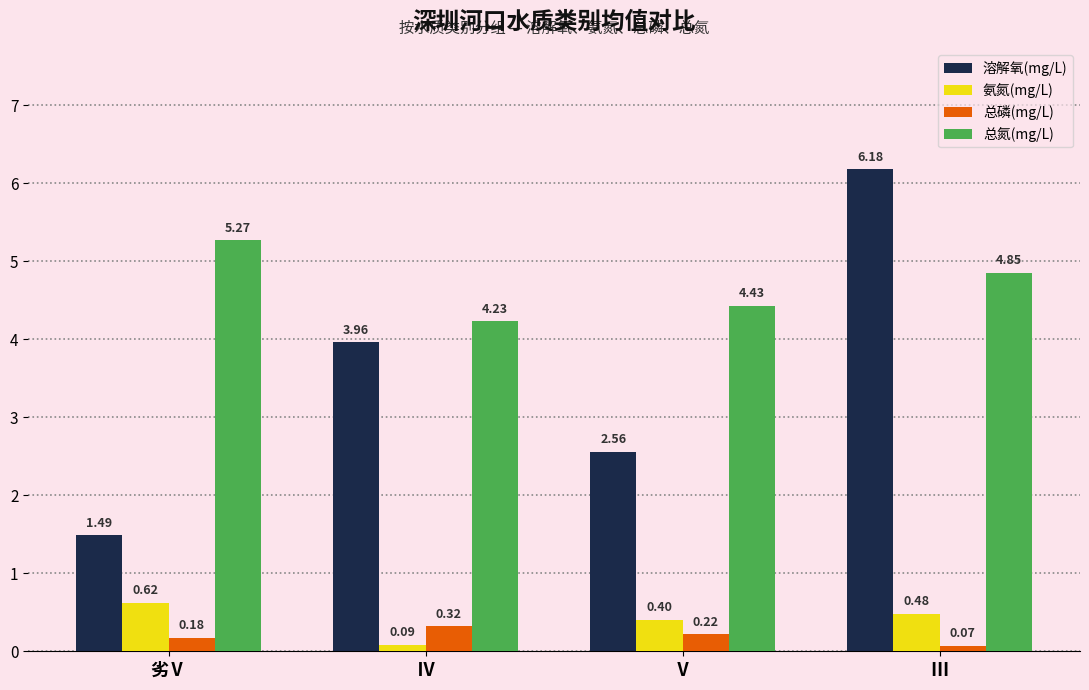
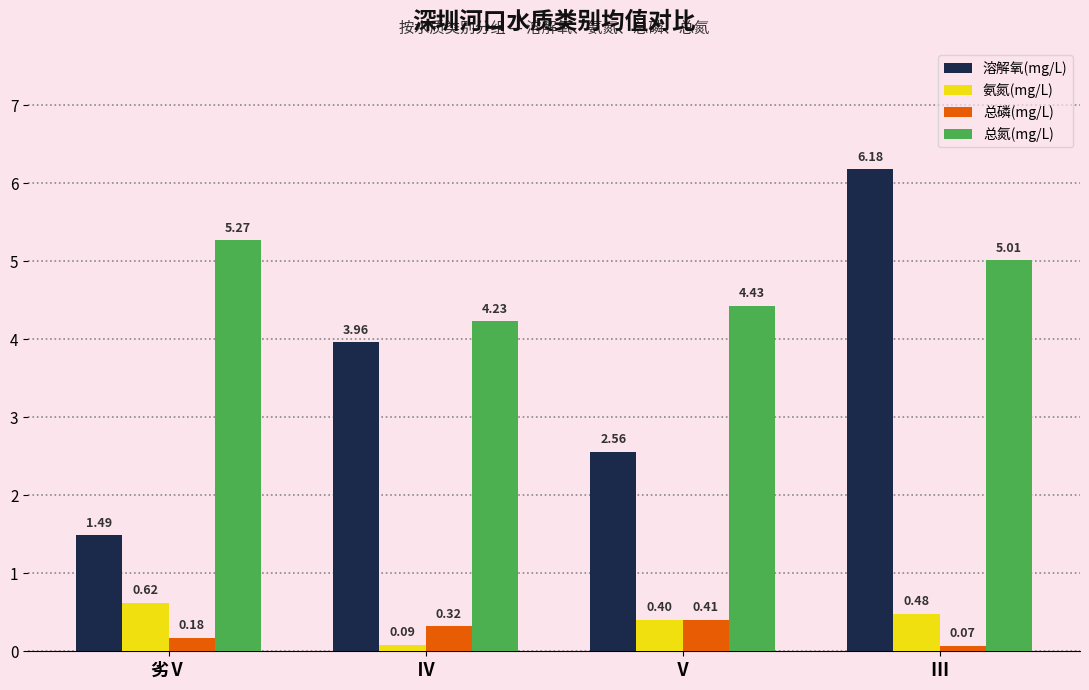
  {
    "溶解氧(mg/L)": {
      "劣Ⅴ": 1.49,
      "Ⅳ": 3.96,
      "Ⅴ": 2.56,
      "Ⅲ": 6.18
    },
    "氨氮(mg/L)": {
      "劣Ⅴ": 0.62,
      "Ⅳ": 0.09,
      "Ⅴ": 0.40,
      "Ⅲ": 0.48
    },
    "总磷(mg/L)": {
      "劣Ⅴ": 0.18,
      "Ⅳ": 0.32,
-     "Ⅴ": 0.22,
+     "Ⅴ": 0.41,
      "Ⅲ": 0.07
    },
    "总氮(mg/L)": {
      "劣Ⅴ": 5.27,
      "Ⅳ": 4.23,
      "Ⅴ": 4.43,
-     "Ⅲ": 4.85
+     "Ⅲ": 5.01
    }
  }
